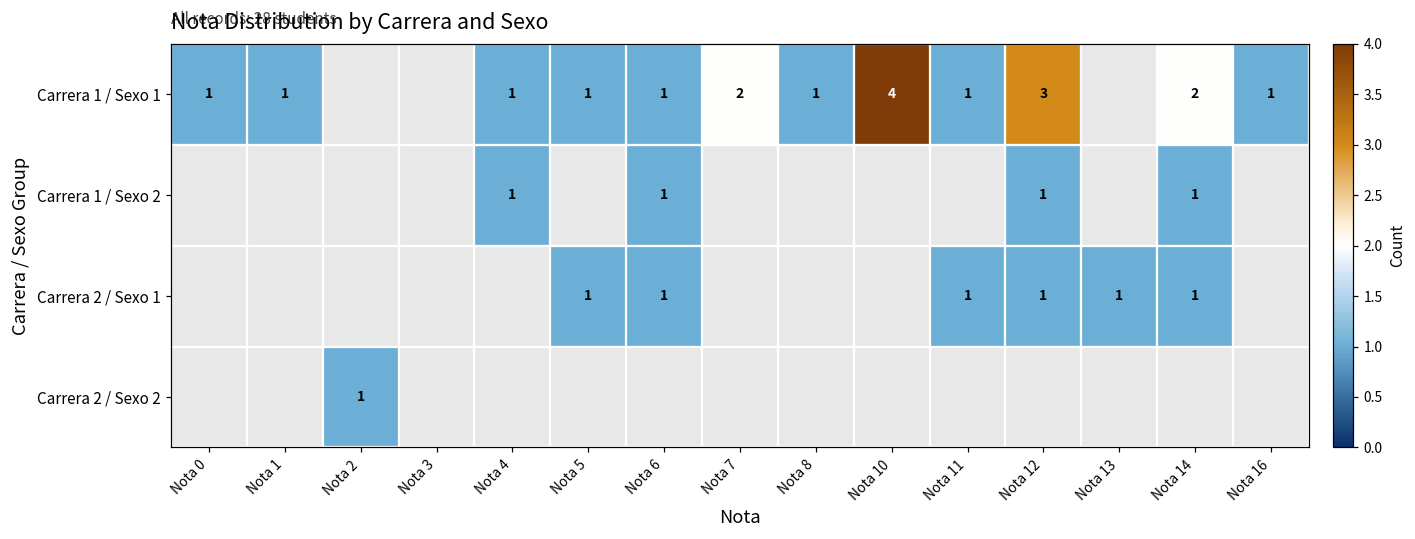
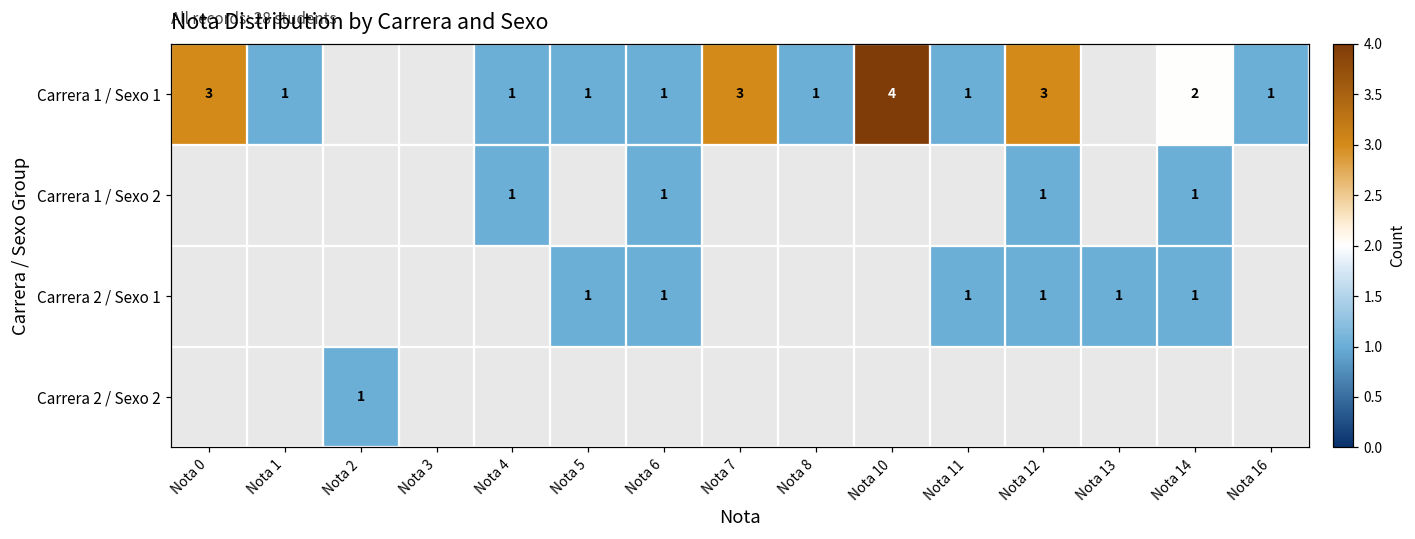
  {
    "Carrera 1 / Sexo 1": {
-     "Nota 0": 1,
+     "Nota 0": 3,
      "Nota 1": 1,
      "Nota 4": 1,
      "Nota 5": 1,
      "Nota 6": 1,
-     "Nota 7": 2,
+     "Nota 7": 3,
      "Nota 8": 1,
      "Nota 10": 4,
      "Nota 11": 1,
      "Nota 12": 3,
      "Nota 14": 2,
      "Nota 16": 1
    },
    "Carrera 1 / Sexo 2": {
      "Nota 4": 1,
      "Nota 6": 1,
      "Nota 12": 1,
      "Nota 14": 1
    },
    "Carrera 2 / Sexo 1": {
      "Nota 5": 1,
      "Nota 6": 1,
      "Nota 11": 1,
      "Nota 12": 1,
      "Nota 13": 1,
      "Nota 14": 1
    },
    "Carrera 2 / Sexo 2": {
      "Nota 2": 1
    }
  }
